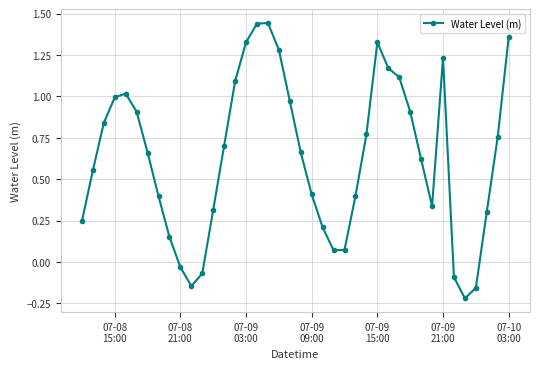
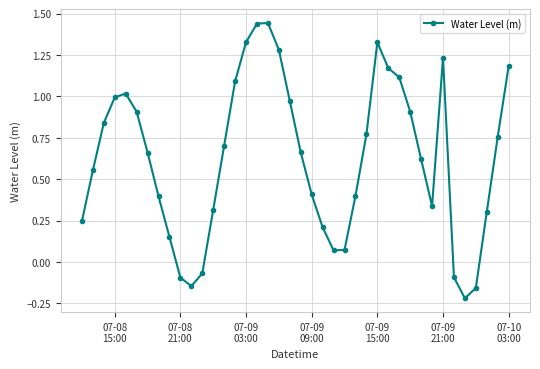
  {
    "07-08 15:00": 0.99,
-   "07-08 21:00": -0.03,
+   "07-08 21:00": -0.09,
    "07-09 03:00": 1.33,
    "07-09 09:00": 0.41,
    "07-09 15:00": 1.33,
    "07-09 21:00": 1.23,
-   "07-10 03:00": 1.36
+   "07-10 03:00": 1.18
  }
